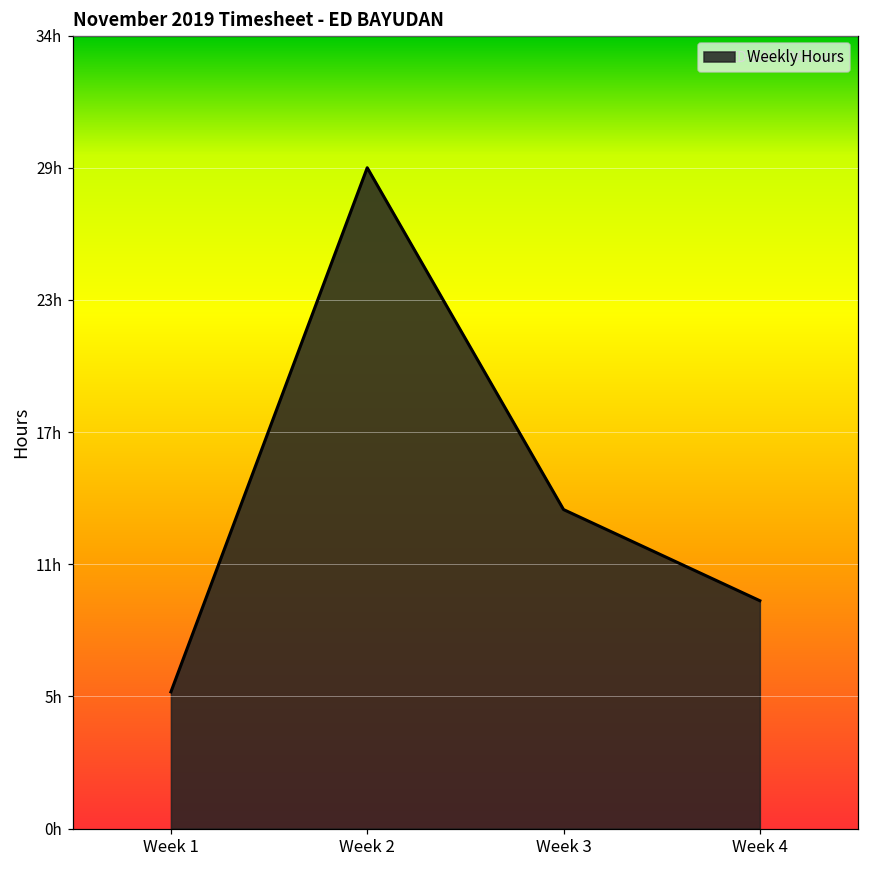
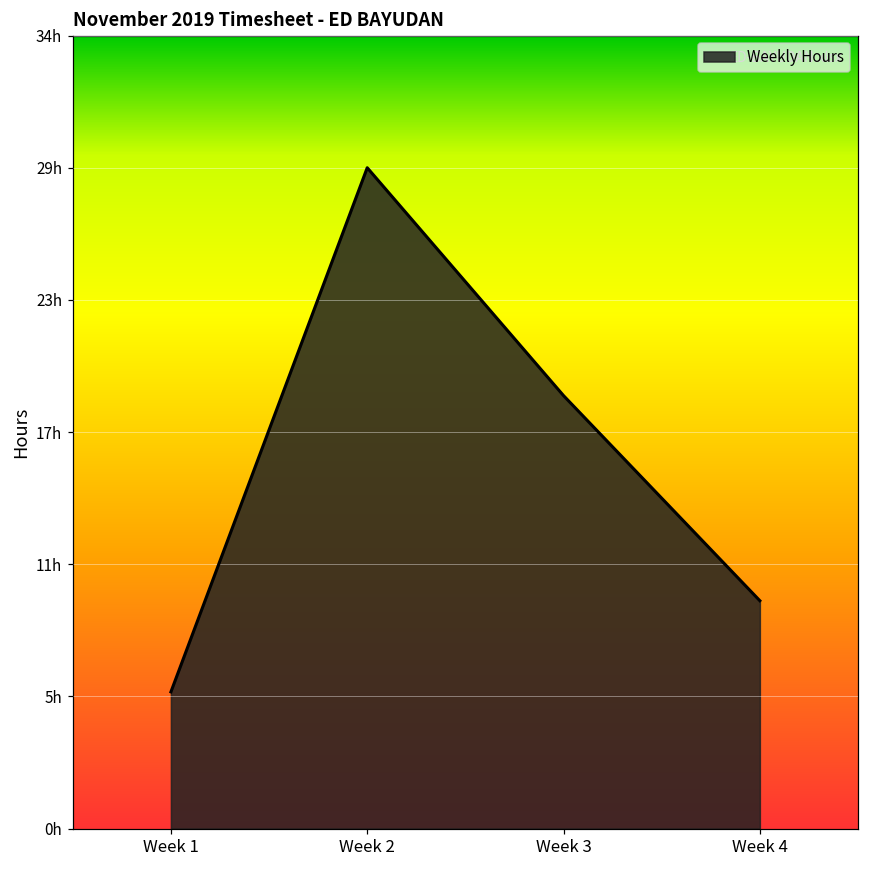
  {
    "Week 1": "6h",
    "Week 2": "29h",
-   "Week 3": "14h",
+   "Week 3": "19h",
    "Week 4": "10h"
  }
